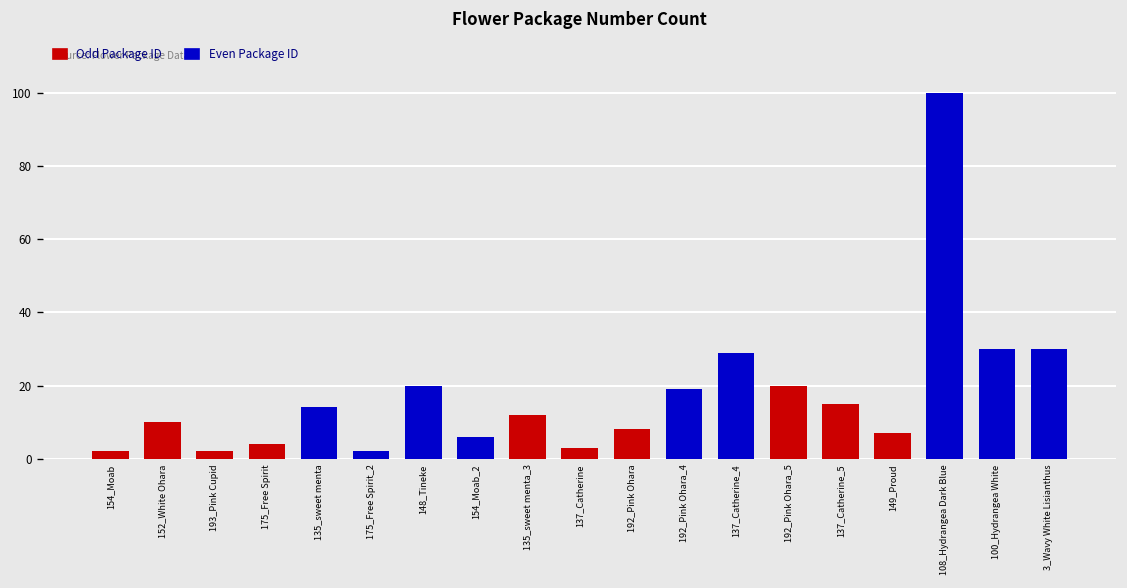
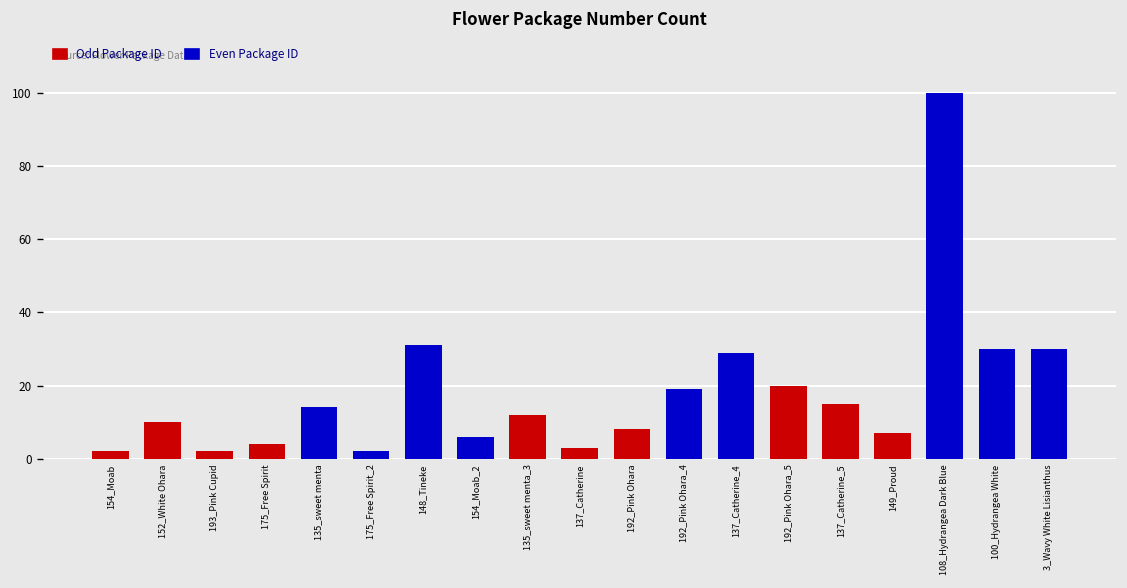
  {
    "154_Moab": 2,
    "152_White Ohara": 10,
    "193_Pink Cupid": 2,
    "175_Free Spirit": 4,
    "135_sweet menta": 14,
    "175_Free Spirit_2": 2,
-   "148_Tineke": 20,
+   "148_Tineke": 31,
    "154_Moab_2": 6,
    "135_sweet menta_3": 12,
    "137_Catherine": 3,
    "192_Pink Ohara": 8,
    "192_Pink Ohara_4": 19,
    "137_Catherine_4": 29,
    "192_Pink Ohara_5": 20,
    "137_Catherine_5": 15,
    "149_Proud": 7,
    "108_Hydrangea Dark Blue": 100,
    "100_Hydrangea White": 30,
    "3_Wavy White Lisianthus": 30
  }
